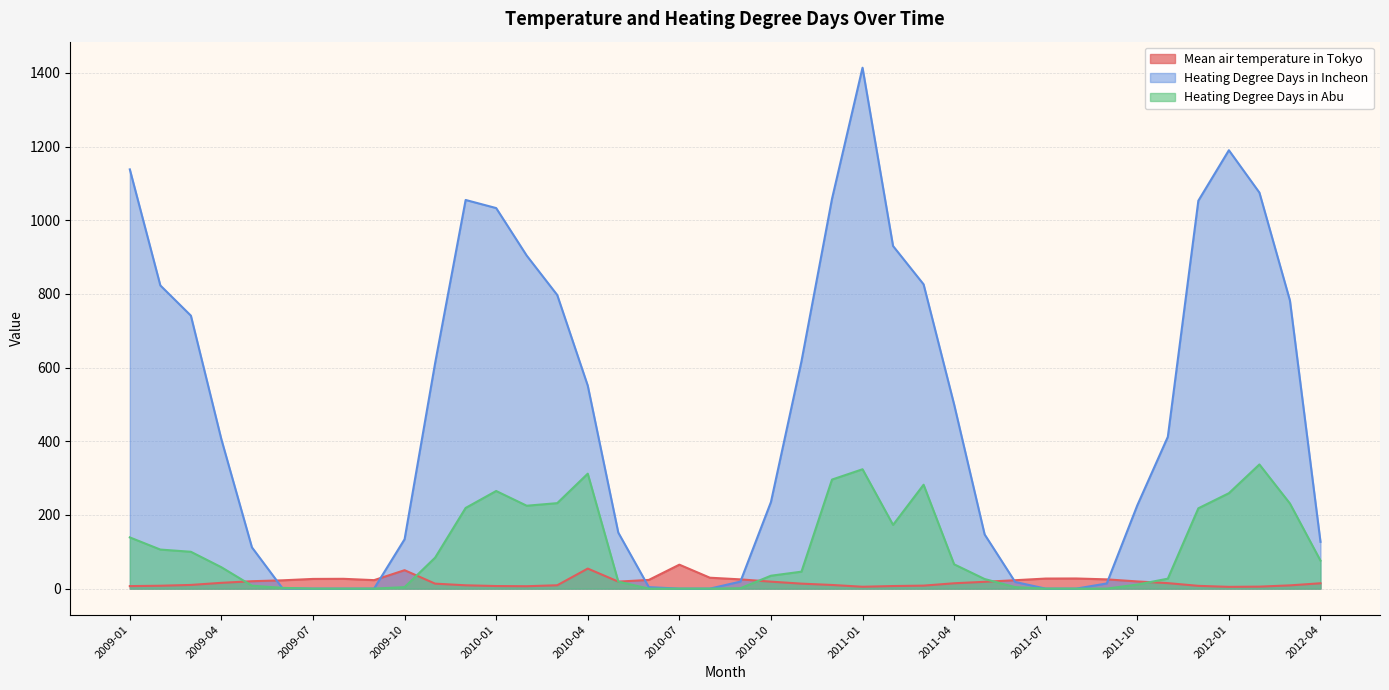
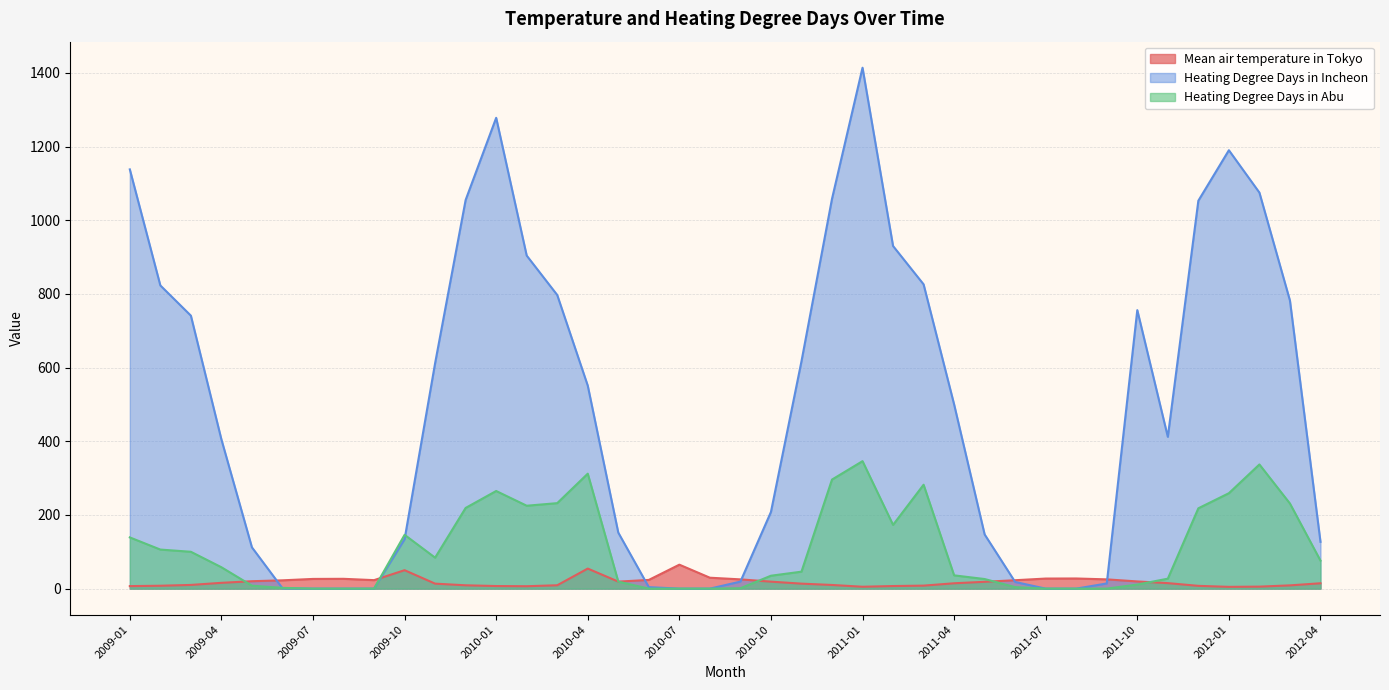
  {
    "Mean air temperature in Tokyo": {
      "2009-01": 10,
      "2009-04": 20,
      "2009-07": 30,
      "2009-10": 50,
      "2010-01": 10,
      "2010-04": 50,
      "2010-07": 70,
      "2010-10": 20,
      "2011-01": 10,
      "2011-04": 10,
      "2011-07": 30,
      "2011-10": 20,
      "2012-01": 0,
      "2012-04": 10
    },
    "Heating Degree Days in Incheon": {
      "2009-01": 1140,
      "2009-04": 410,
      "2009-10": 130,
-     "2010-01": 1030,
+     "2010-01": 1280,
      "2010-04": 550,
-     "2010-10": 240,
+     "2010-10": 210,
      "2011-01": 1410,
      "2011-04": 500,
-     "2011-10": 230,
+     "2011-10": 760,
      "2012-01": 1190,
      "2012-04": 130
    },
    "Heating Degree Days in Abu": {
      "2009-01": 140,
      "2009-04": 60,
-     "2009-10": 0,
+     "2009-10": 150,
      "2010-01": 270,
      "2010-04": 310,
      "2010-10": 40,
-     "2011-01": 320,
-     "2011-04": 70,
+     "2011-01": 350,
+     "2011-04": 40,
      "2011-10": 10,
      "2012-01": 260,
      "2012-04": 80
    }
  }
